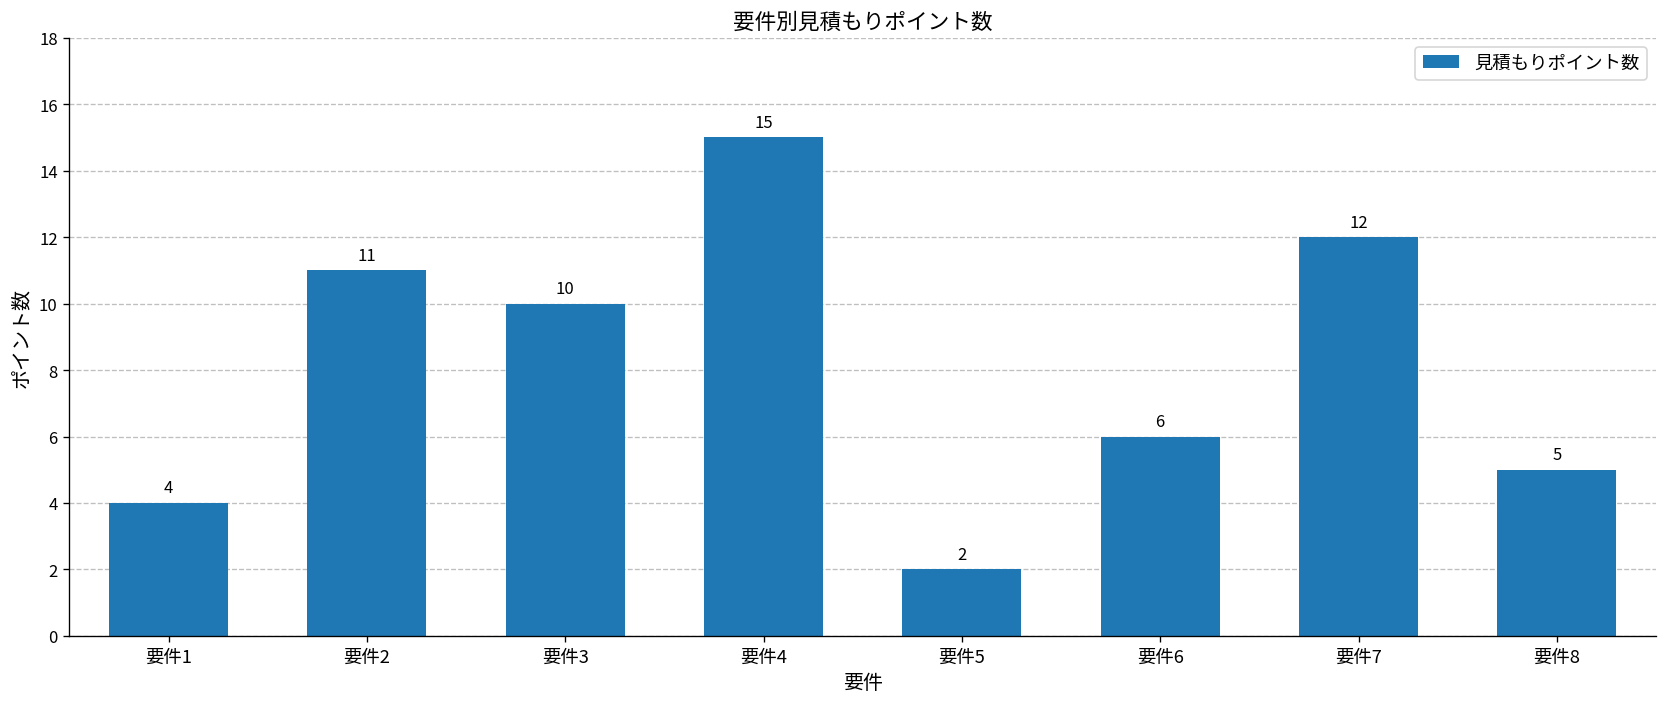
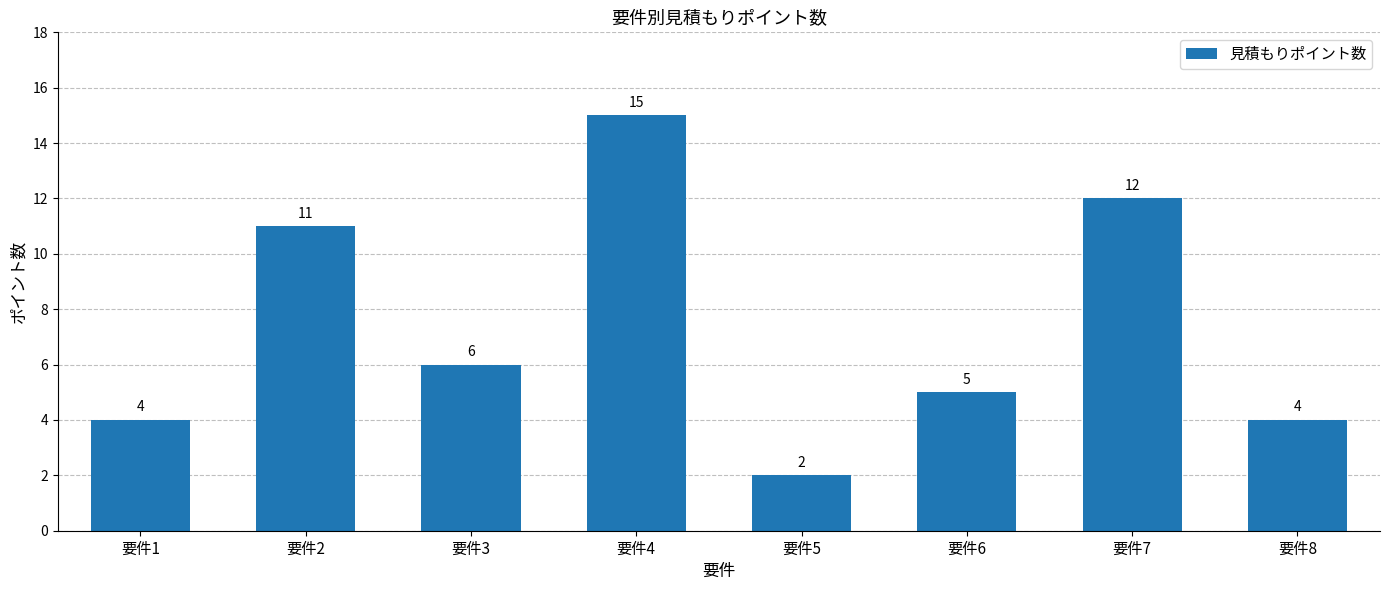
  {
    "要件1": 4,
    "要件2": 11,
-   "要件3": 10,
+   "要件3": 6,
    "要件4": 15,
    "要件5": 2,
-   "要件6": 6,
+   "要件6": 5,
    "要件7": 12,
-   "要件8": 5
+   "要件8": 4
  }
